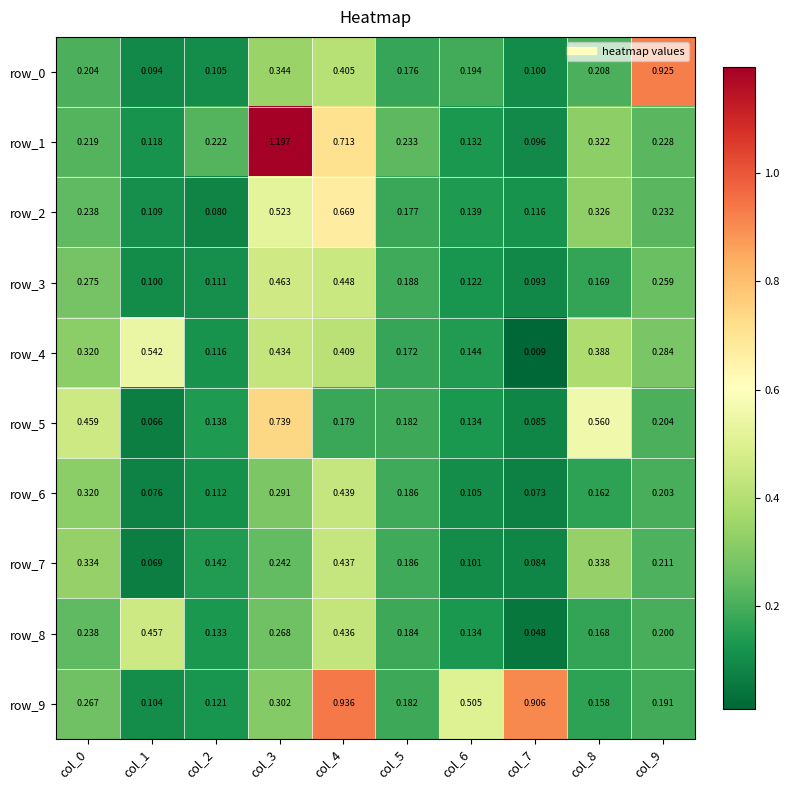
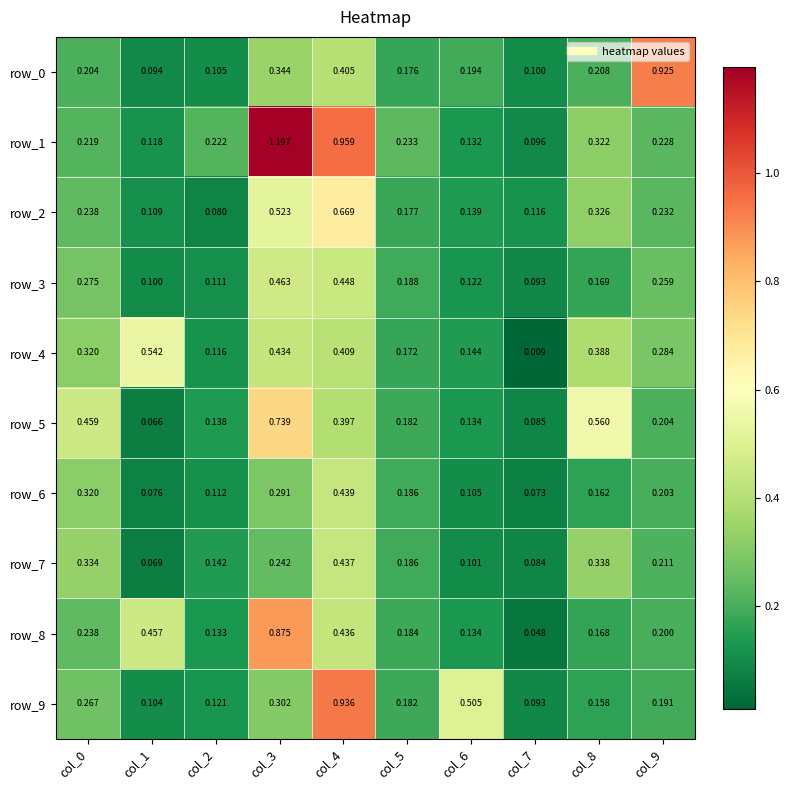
  {
    "row_0": {
      "col_0": 0.204,
      "col_1": 0.094,
      "col_2": 0.105,
      "col_3": 0.344,
      "col_4": 0.405,
      "col_5": 0.176,
      "col_6": 0.194,
      "col_7": 0.100,
      "col_8": 0.208,
      "col_9": 0.925
    },
    "row_1": {
      "col_0": 0.219,
      "col_1": 0.118,
      "col_2": 0.222,
      "col_3": 1.197,
-     "col_4": 0.713,
+     "col_4": 0.959,
      "col_5": 0.233,
      "col_6": 0.132,
      "col_7": 0.096,
      "col_8": 0.322,
      "col_9": 0.228
    },
    "row_2": {
      "col_0": 0.238,
      "col_1": 0.109,
      "col_2": 0.080,
      "col_3": 0.523,
      "col_4": 0.669,
      "col_5": 0.177,
      "col_6": 0.139,
      "col_7": 0.116,
      "col_8": 0.326,
      "col_9": 0.232
    },
    "row_3": {
      "col_0": 0.275,
      "col_1": 0.100,
      "col_2": 0.111,
      "col_3": 0.463,
      "col_4": 0.448,
      "col_5": 0.188,
      "col_6": 0.122,
      "col_7": 0.093,
      "col_8": 0.169,
      "col_9": 0.259
    },
    "row_4": {
      "col_0": 0.320,
      "col_1": 0.542,
      "col_2": 0.116,
      "col_3": 0.434,
      "col_4": 0.409,
      "col_5": 0.172,
      "col_6": 0.144,
      "col_7": 0.009,
      "col_8": 0.388,
      "col_9": 0.284
    },
    "row_5": {
      "col_0": 0.459,
      "col_1": 0.066,
      "col_2": 0.138,
      "col_3": 0.739,
-     "col_4": 0.179,
+     "col_4": 0.397,
      "col_5": 0.182,
      "col_6": 0.134,
      "col_7": 0.085,
      "col_8": 0.560,
      "col_9": 0.204
    },
    "row_6": {
      "col_0": 0.320,
      "col_1": 0.076,
      "col_2": 0.112,
      "col_3": 0.291,
      "col_4": 0.439,
      "col_5": 0.186,
      "col_6": 0.105,
      "col_7": 0.073,
      "col_8": 0.162,
      "col_9": 0.203
    },
    "row_7": {
      "col_0": 0.334,
      "col_1": 0.069,
      "col_2": 0.142,
      "col_3": 0.242,
      "col_4": 0.437,
      "col_5": 0.186,
      "col_6": 0.101,
      "col_7": 0.084,
      "col_8": 0.338,
      "col_9": 0.211
    },
    "row_8": {
      "col_0": 0.238,
      "col_1": 0.457,
      "col_2": 0.133,
-     "col_3": 0.268,
+     "col_3": 0.875,
      "col_4": 0.436,
      "col_5": 0.184,
      "col_6": 0.134,
      "col_7": 0.048,
      "col_8": 0.168,
      "col_9": 0.200
    },
    "row_9": {
      "col_0": 0.267,
      "col_1": 0.104,
      "col_2": 0.121,
      "col_3": 0.302,
      "col_4": 0.936,
      "col_5": 0.182,
      "col_6": 0.505,
-     "col_7": 0.906,
+     "col_7": 0.093,
      "col_8": 0.158,
      "col_9": 0.191
    }
  }
